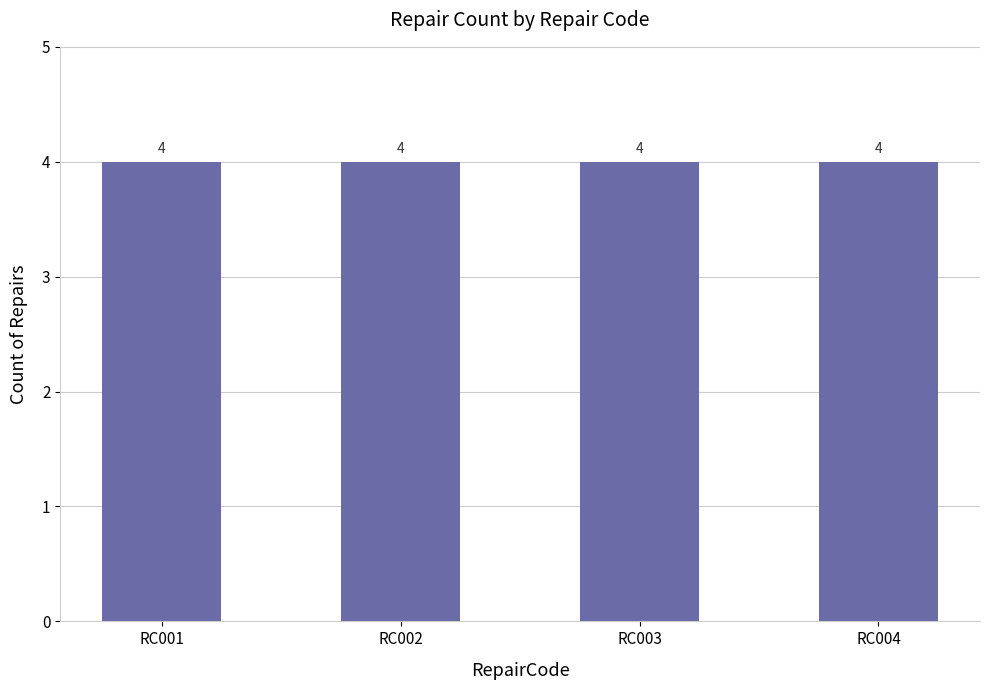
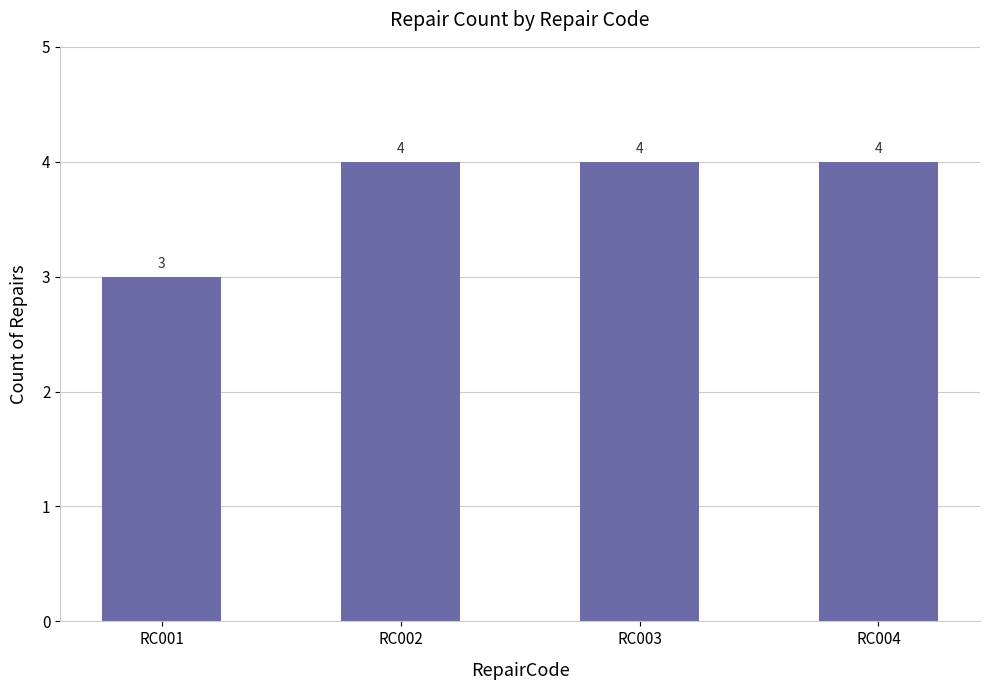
  {
-   "RC001": 4,
+   "RC001": 3,
    "RC002": 4,
    "RC003": 4,
    "RC004": 4
  }
